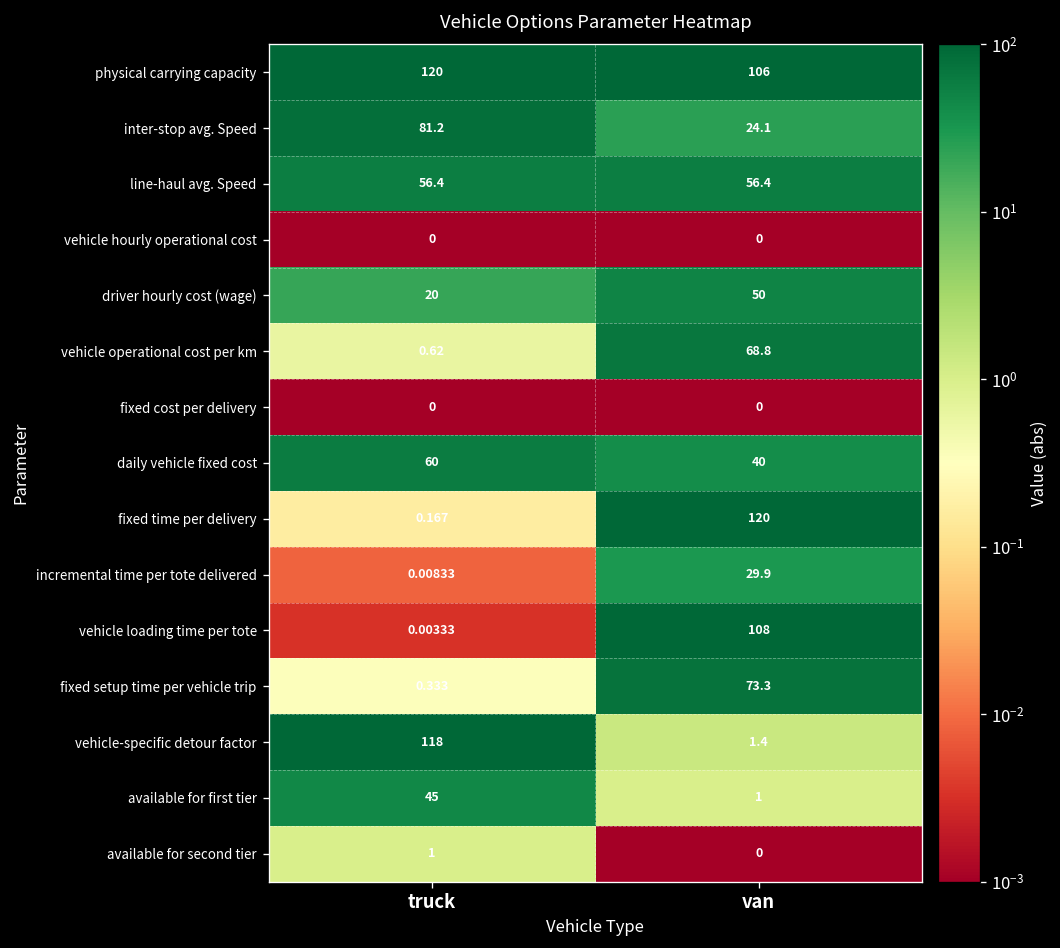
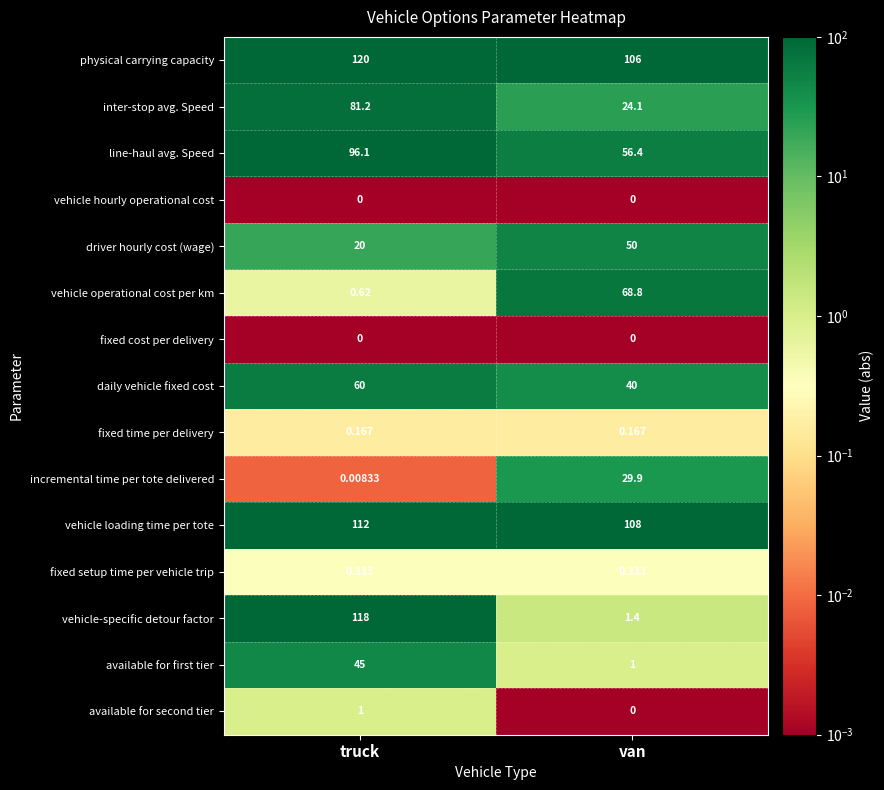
  {
    "physical carrying capacity": {
      "truck": 120,
      "van": 106
    },
    "inter-stop avg. Speed": {
      "truck": 81.2,
      "van": 24.1
    },
    "line-haul avg. Speed": {
-     "truck": 56.4,
+     "truck": 96.1,
      "van": 56.4
    },
    "vehicle hourly operational cost": {
      "truck": 0,
      "van": 0
    },
    "driver hourly cost (wage)": {
      "truck": 20,
      "van": 50
    },
    "vehicle operational cost per km": {
      "truck": 0.62,
      "van": 68.8
    },
    "fixed cost per delivery": {
      "truck": 0,
      "van": 0
    },
    "daily vehicle fixed cost": {
      "truck": 60,
      "van": 40
    },
    "fixed time per delivery": {
      "truck": 0.167,
-     "van": 120
+     "van": 0.167
    },
    "incremental time per tote delivered": {
      "truck": 0.00833,
      "van": 29.9
    },
    "vehicle loading time per tote": {
-     "truck": 0.00333,
+     "truck": 112,
      "van": 108
    },
    "fixed setup time per vehicle trip": {
      "truck": 0.333,
-     "van": 73.3
+     "van": 0.333
    },
    "vehicle-specific detour factor": {
      "truck": 118,
      "van": 1.4
    },
    "available for first tier": {
      "truck": 45,
      "van": 1
    },
    "available for second tier": {
      "truck": 1,
      "van": 0
    }
  }
